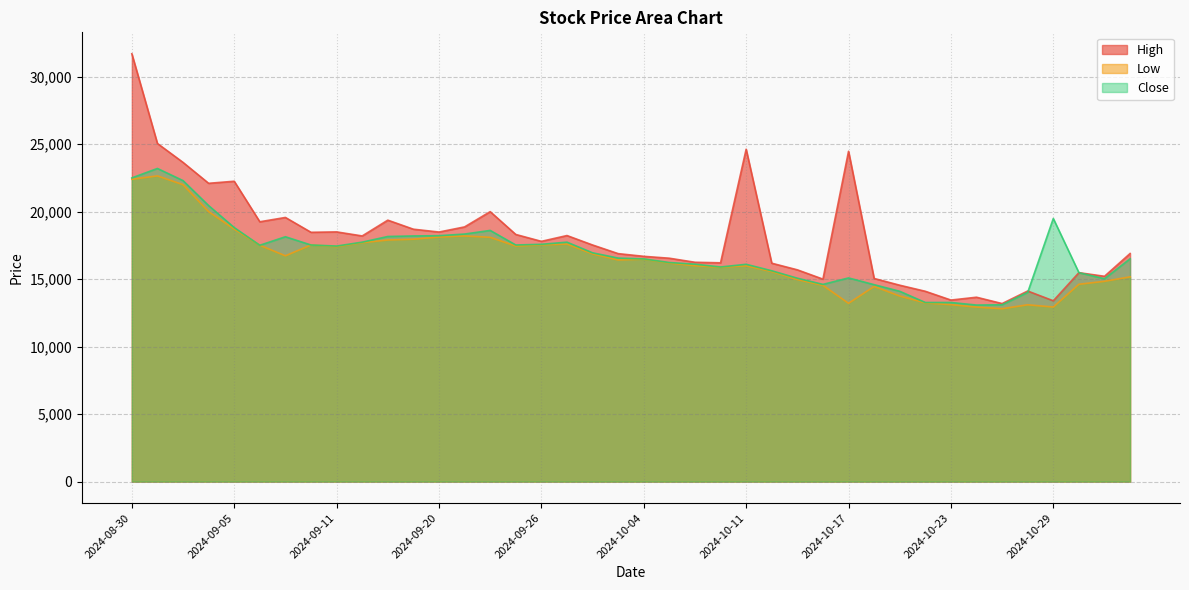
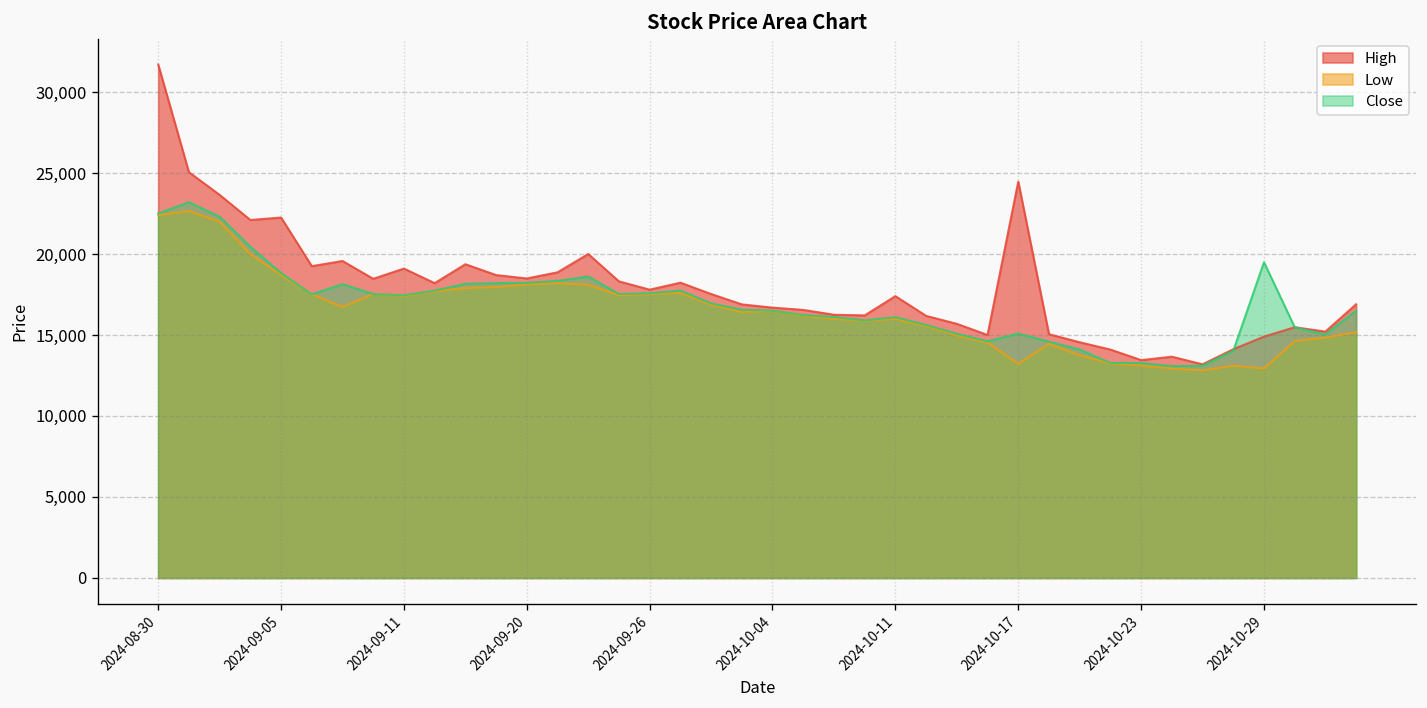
  {
    "High": {
      "2024-08-30": "31,700",
      "2024-09-05": "22,300",
-     "2024-09-11": "18,500",
+     "2024-09-11": "19,100",
      "2024-09-20": "18,500",
      "2024-09-26": "17,800",
      "2024-10-04": "16,700",
-     "2024-10-11": "24,600",
+     "2024-10-11": "17,400",
      "2024-10-17": "24,500",
-     "2024-10-29": "13,400"
+     "2024-10-29": "14,900"
    },
    "Low": {
      "2024-10-17": "13,200",
      "2024-10-29": "12,900"
    },
    "Close": {
      "2024-10-17": "15,100",
      "2024-10-29": "19,500"
    }
  }
